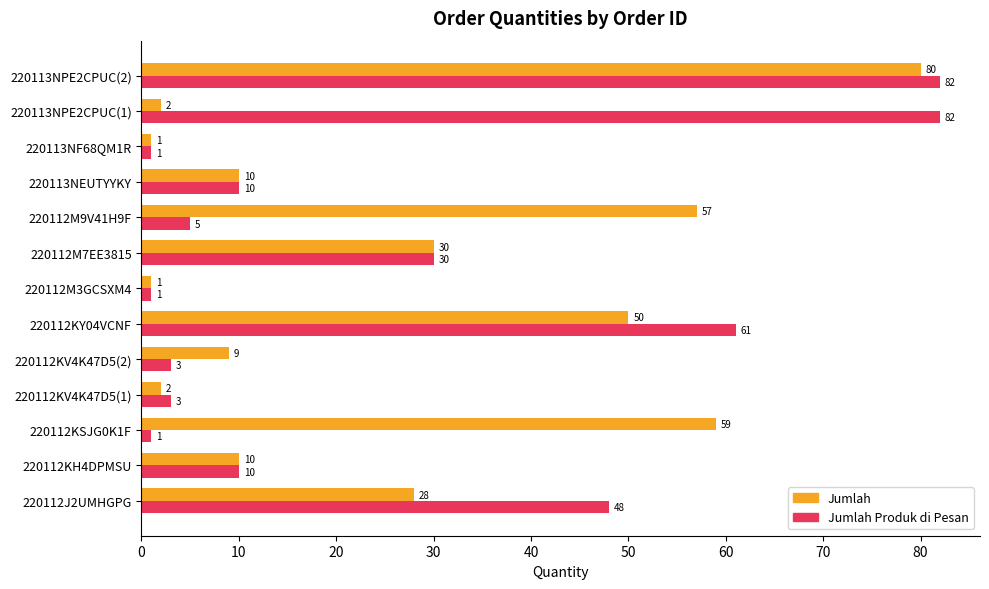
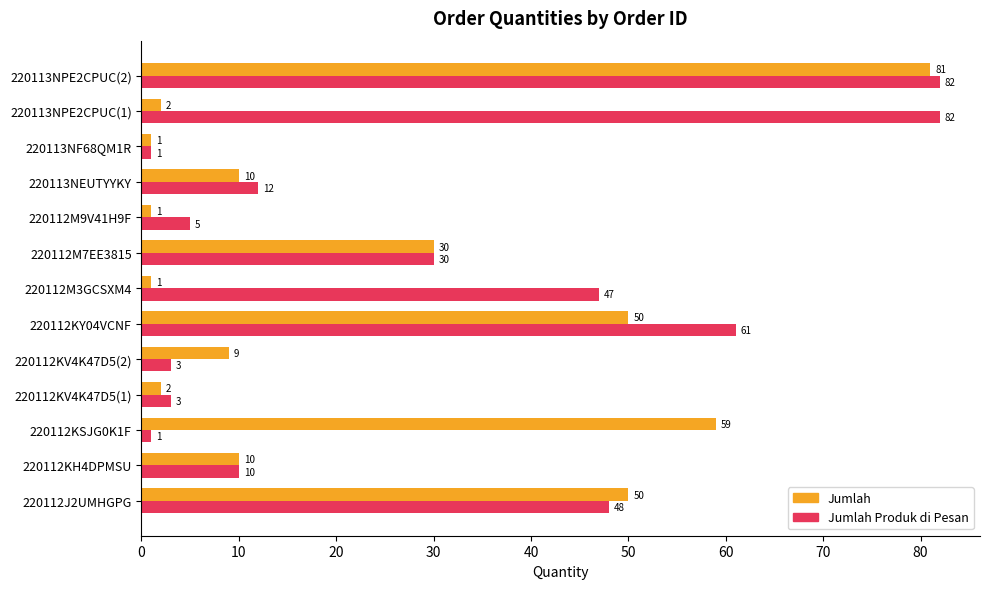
  {
    "Jumlah": {
-     "220113NPE2CPUC(2)": 80,
+     "220113NPE2CPUC(2)": 81,
      "220113NPE2CPUC(1)": 2,
      "220113NF68QM1R": 1,
      "220113NEUTYYKY": 10,
-     "220112M9V41H9F": 57,
+     "220112M9V41H9F": 1,
      "220112M7EE3815": 30,
      "220112M3GCSXM4": 1,
      "220112KY04VCNF": 50,
      "220112KV4K47D5(2)": 9,
      "220112KV4K47D5(1)": 2,
      "220112KSJG0K1F": 59,
      "220112KH4DPMSU": 10,
-     "220112J2UMHGPG": 28
+     "220112J2UMHGPG": 50
    },
    "Jumlah Produk di Pesan": {
      "220113NPE2CPUC(2)": 82,
      "220113NPE2CPUC(1)": 82,
      "220113NF68QM1R": 1,
-     "220113NEUTYYKY": 10,
+     "220113NEUTYYKY": 12,
      "220112M9V41H9F": 5,
      "220112M7EE3815": 30,
-     "220112M3GCSXM4": 1,
+     "220112M3GCSXM4": 47,
      "220112KY04VCNF": 61,
      "220112KV4K47D5(2)": 3,
      "220112KV4K47D5(1)": 3,
      "220112KSJG0K1F": 1,
      "220112KH4DPMSU": 10,
      "220112J2UMHGPG": 48
    }
  }
